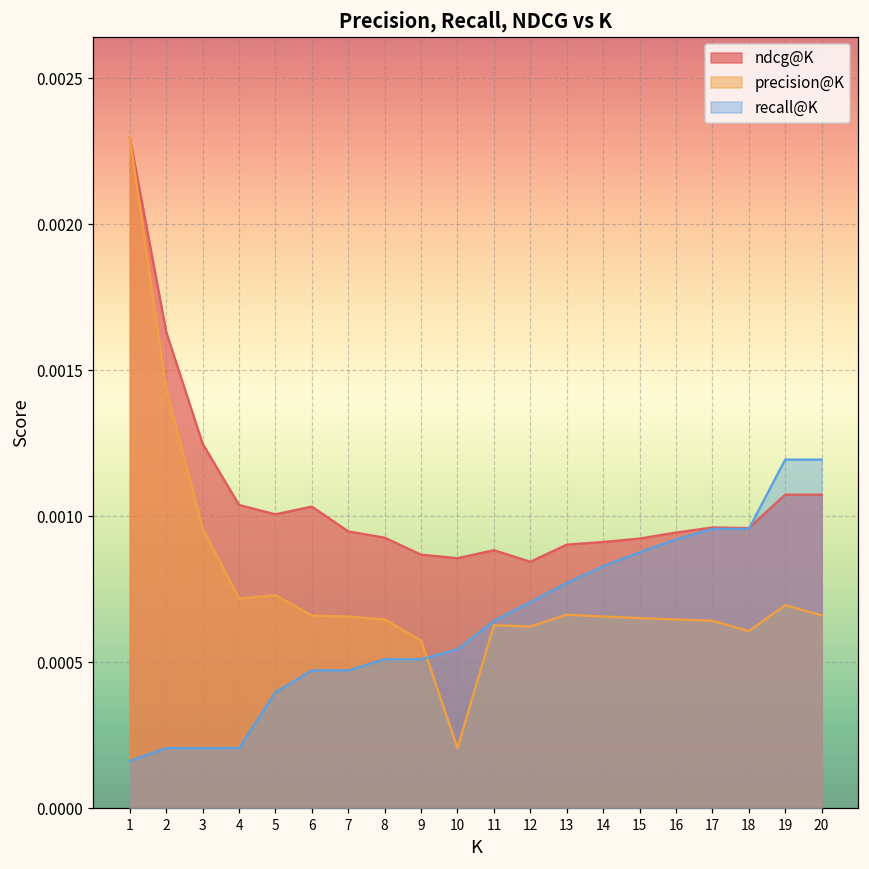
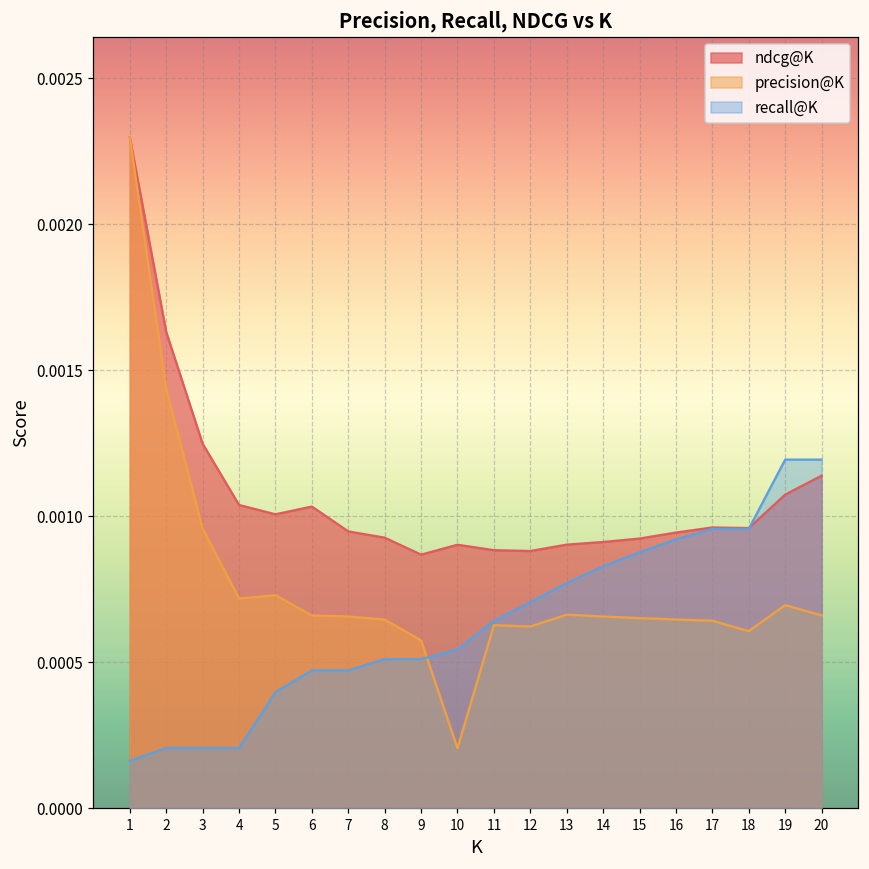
  {
    "ndcg@K": {
      "2": 0.00163,
      "3": 0.00125,
      "4": 0.00104,
      "5": 0.00101,
      "6": 0.00103,
      "7": 0.00095,
      "8": 0.00093,
      "9": 0.00087,
-     "10": 0.00086,
+     "10": 0.00090,
      "11": 0.00088,
-     "12": 0.00084,
+     "12": 0.00088,
      "13": 0.00090,
      "14": 0.00091,
      "15": 0.00092,
      "16": 0.00094,
      "19": 0.00107,
-     "20": 0.00107
+     "20": 0.00114
    },
    "precision@K": {
      "2": 0.00144,
      "3": 0.00096,
      "4": 0.00072,
      "5": 0.00073,
      "6": 0.00066,
      "7": 0.00066,
      "8": 0.00065,
      "9": 0.00057,
      "10": 0.00021,
      "11": 0.00063,
      "12": 0.00062,
      "13": 0.00066,
      "14": 0.00066,
      "15": 0.00065,
      "16": 0.00065,
      "17": 0.00064,
      "18": 0.00061,
      "19": 0.00070,
      "20": 0.00066
    },
    "recall@K": {
      "1": 0.00016,
      "2": 0.00021,
      "3": 0.00021,
      "4": 0.00021,
      "5": 0.00040,
      "6": 0.00047,
      "7": 0.00047,
      "8": 0.00051,
      "9": 0.00051,
      "10": 0.00054,
      "11": 0.00064,
      "12": 0.00071,
      "13": 0.00077,
      "14": 0.00083,
      "15": 0.00088,
      "16": 0.00092,
      "19": 0.00119,
      "20": 0.00119
    }
  }
